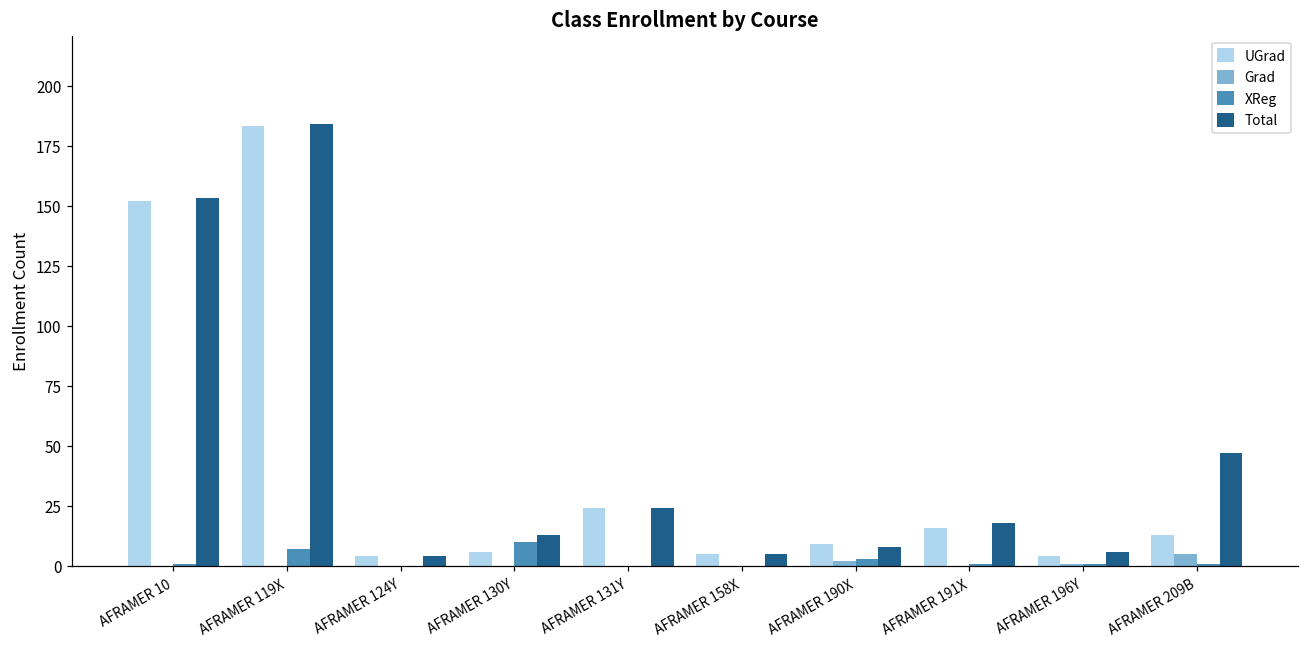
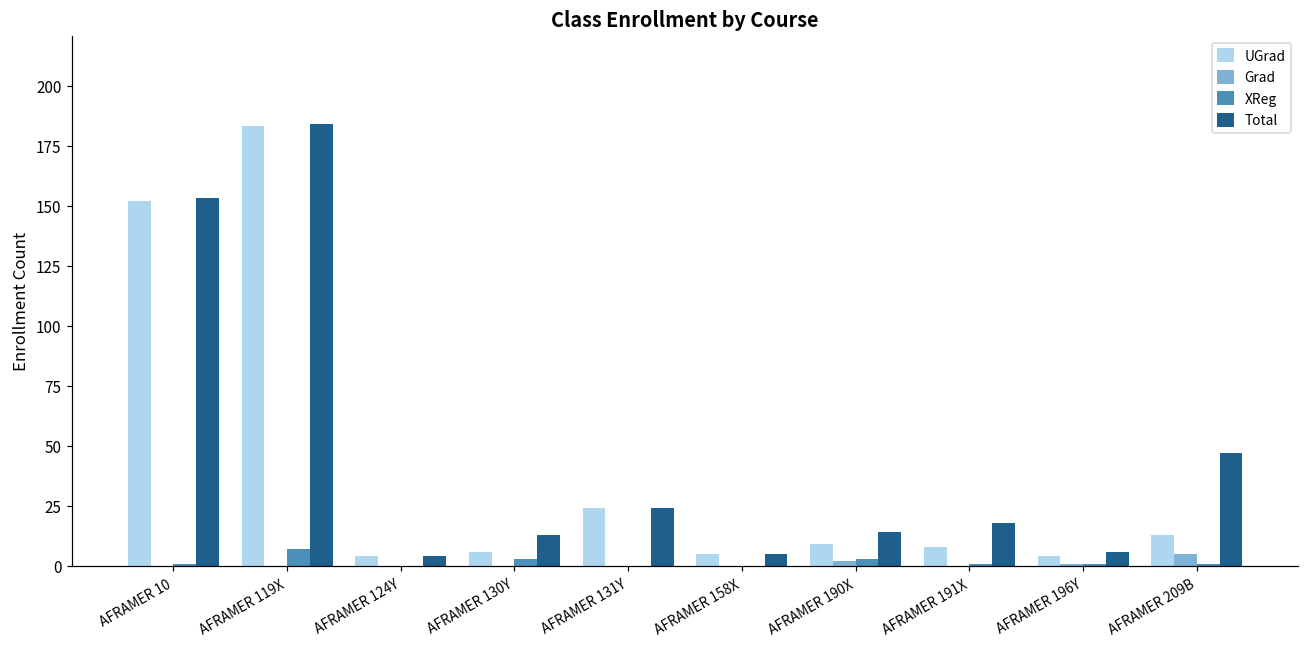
  {
    "UGrad": {
      "AFRAMER 10": 152,
      "AFRAMER 119X": 183,
      "AFRAMER 124Y": 4,
      "AFRAMER 130Y": 6,
      "AFRAMER 131Y": 24,
      "AFRAMER 158X": 5,
      "AFRAMER 190X": 9,
-     "AFRAMER 191X": 16,
+     "AFRAMER 191X": 8,
      "AFRAMER 196Y": 4,
      "AFRAMER 209B": 13
    },
    "Grad": {
      "AFRAMER 10": 0,
      "AFRAMER 119X": 0,
      "AFRAMER 124Y": 0,
      "AFRAMER 130Y": 0,
      "AFRAMER 131Y": 0,
      "AFRAMER 158X": 0,
      "AFRAMER 190X": 2,
      "AFRAMER 191X": 0,
      "AFRAMER 209B": 5
    },
    "XReg": {
      "AFRAMER 119X": 7,
      "AFRAMER 124Y": 0,
-     "AFRAMER 130Y": 10,
+     "AFRAMER 130Y": 3,
      "AFRAMER 131Y": 0,
      "AFRAMER 158X": 0,
      "AFRAMER 190X": 3
    },
    "Total": {
      "AFRAMER 10": 153,
      "AFRAMER 119X": 184,
      "AFRAMER 124Y": 4,
      "AFRAMER 130Y": 13,
      "AFRAMER 131Y": 24,
      "AFRAMER 158X": 5,
-     "AFRAMER 190X": 8,
+     "AFRAMER 190X": 14,
      "AFRAMER 191X": 18,
      "AFRAMER 196Y": 6,
      "AFRAMER 209B": 47
    }
  }
